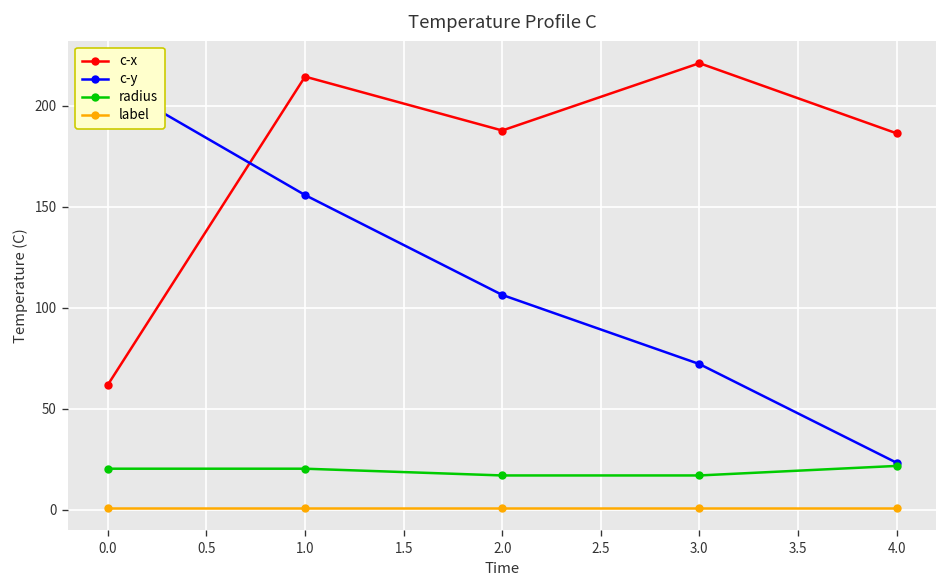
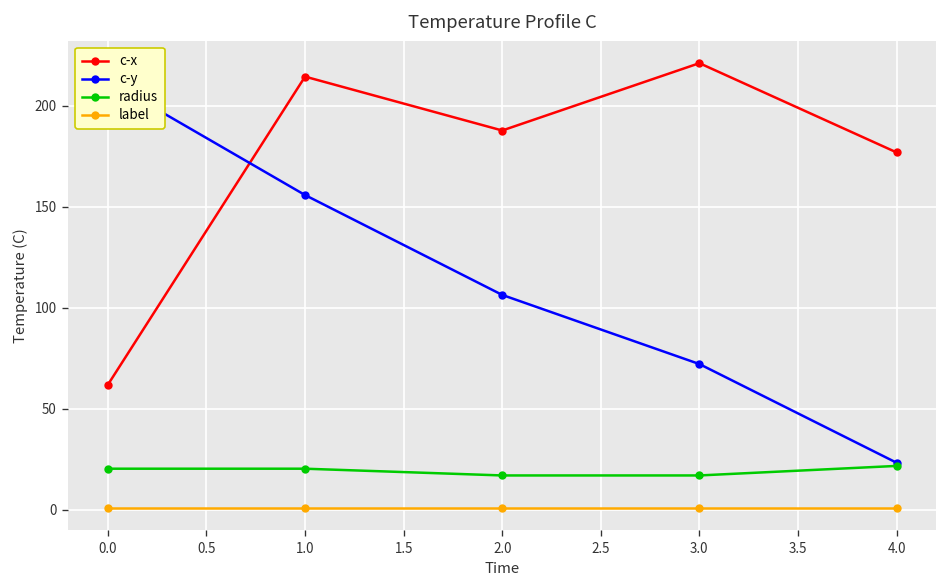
  {
    "c-x": {
      "0.0": 62,
      "1.0": 214,
      "2.0": 188,
      "3.0": 221,
-     "4.0": 186
+     "4.0": 177
    },
    "c-y": {
      "1.0": 156,
      "2.0": 106,
      "3.0": 72,
      "4.0": 23
    },
    "radius": {
      "0.0": 20,
      "1.0": 20,
      "2.0": 17,
      "3.0": 17,
      "4.0": 22
    },
    "label": {
      "0.0": 1,
      "1.0": 1,
      "2.0": 1,
      "3.0": 1,
      "4.0": 1
    }
  }
